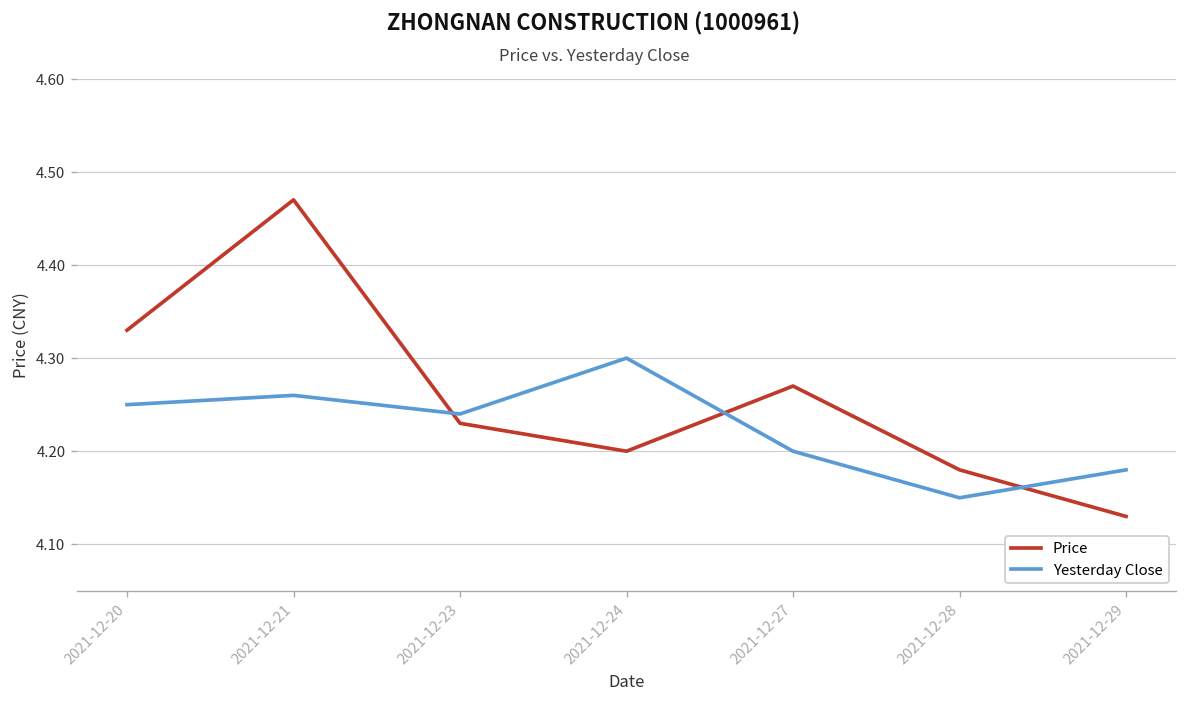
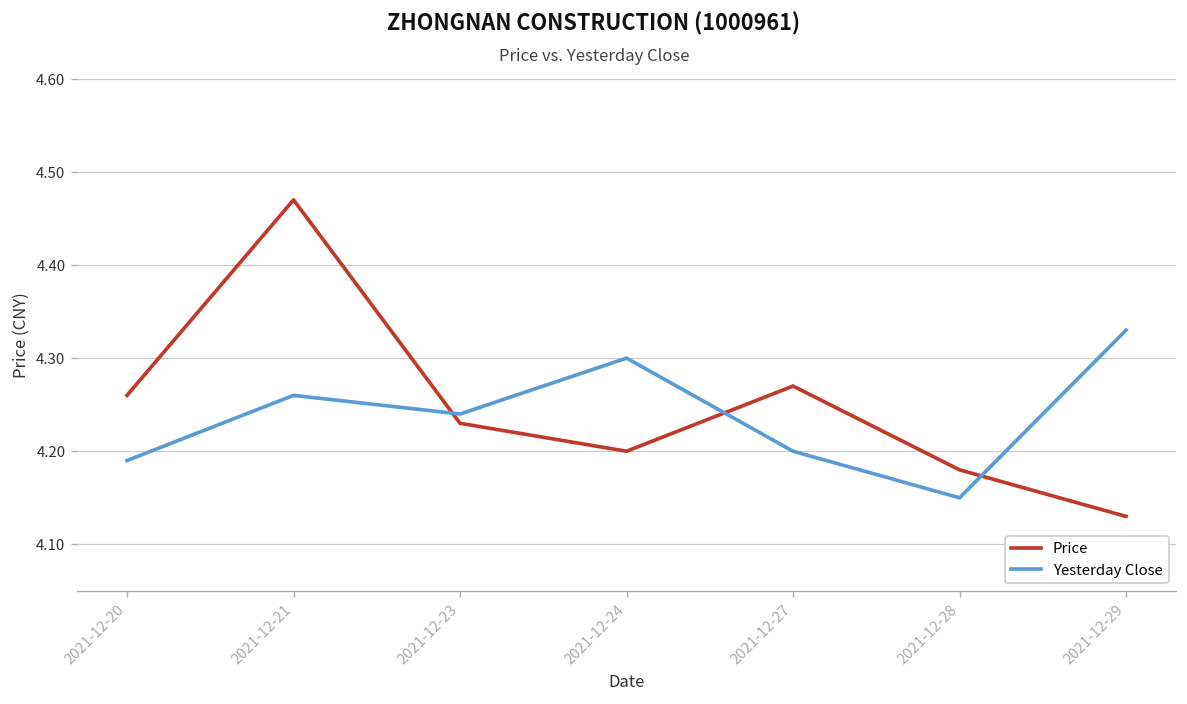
  {
    "Price": {
-     "2021-12-20": 4.33,
+     "2021-12-20": 4.26,
      "2021-12-21": 4.47,
      "2021-12-23": 4.23,
      "2021-12-24": 4.20,
      "2021-12-27": 4.27,
      "2021-12-28": 4.18,
      "2021-12-29": 4.13
    },
    "Yesterday Close": {
-     "2021-12-20": 4.25,
+     "2021-12-20": 4.19,
      "2021-12-21": 4.26,
      "2021-12-23": 4.24,
      "2021-12-24": 4.30,
      "2021-12-27": 4.20,
      "2021-12-28": 4.15,
-     "2021-12-29": 4.18
+     "2021-12-29": 4.33
    }
  }
